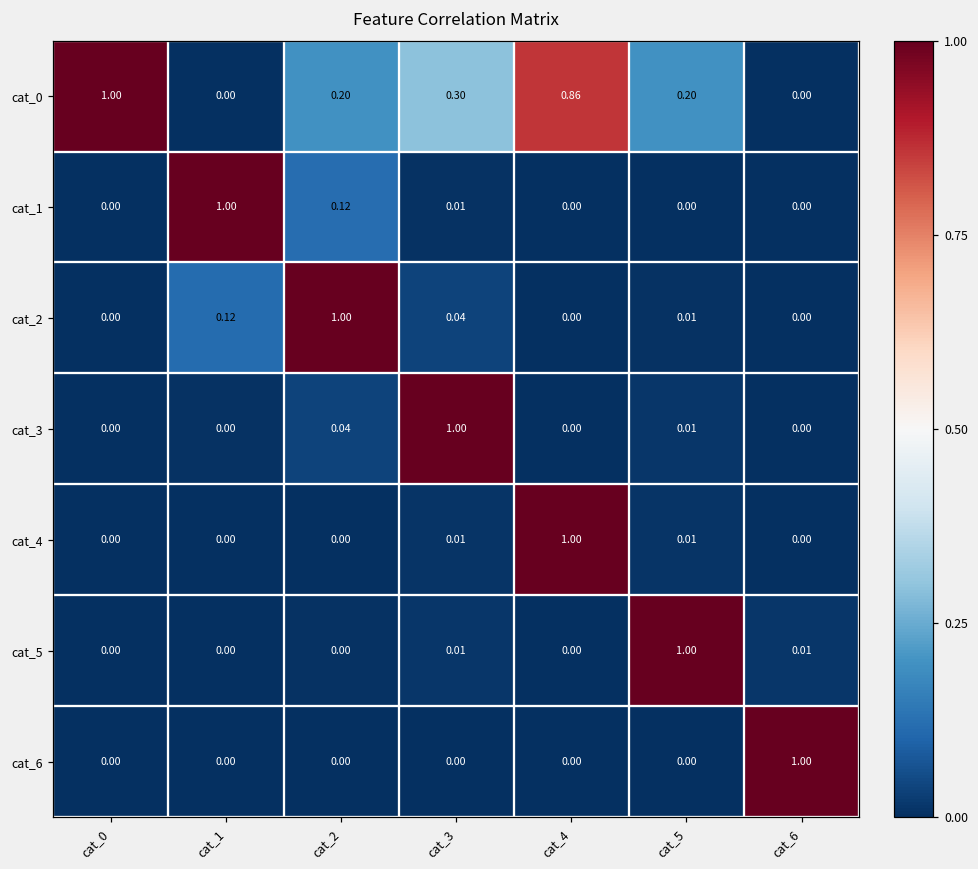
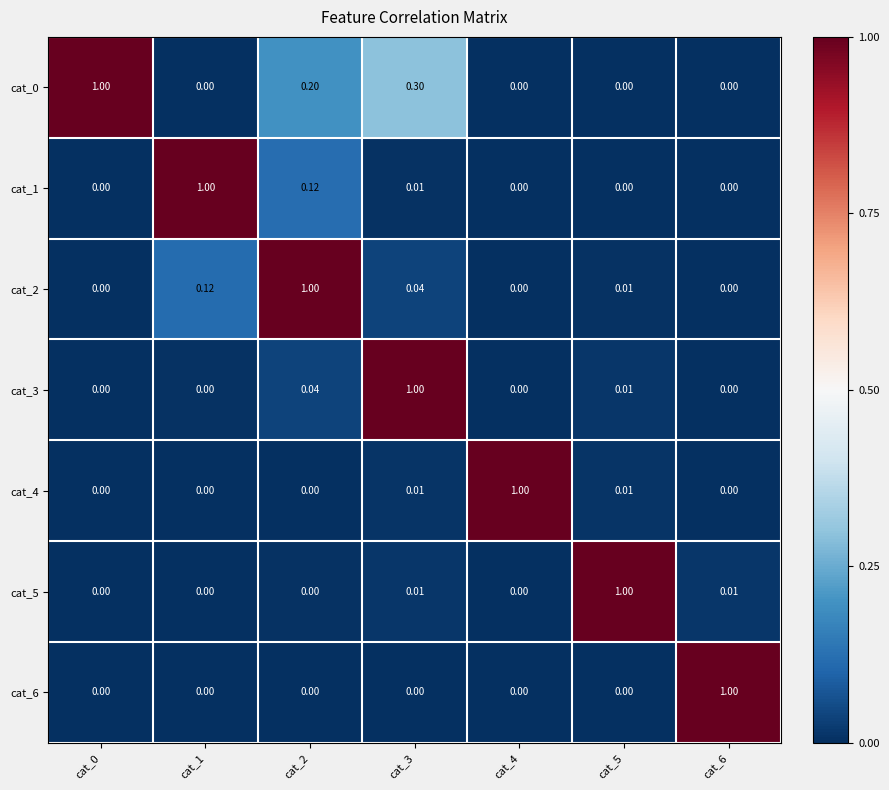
  {
    "cat_0": {
      "cat_0": 1.00,
      "cat_1": 0.00,
      "cat_2": 0.20,
      "cat_3": 0.30,
-     "cat_4": 0.86,
-     "cat_5": 0.20,
+     "cat_4": 0.00,
+     "cat_5": 0.00,
      "cat_6": 0.00
    },
    "cat_1": {
      "cat_0": 0.00,
      "cat_1": 1.00,
      "cat_2": 0.12,
      "cat_3": 0.01,
      "cat_4": 0.00,
      "cat_5": 0.00,
      "cat_6": 0.00
    },
    "cat_2": {
      "cat_0": 0.00,
      "cat_1": 0.12,
      "cat_2": 1.00,
      "cat_3": 0.04,
      "cat_4": 0.00,
      "cat_5": 0.01,
      "cat_6": 0.00
    },
    "cat_3": {
      "cat_0": 0.00,
      "cat_1": 0.00,
      "cat_2": 0.04,
      "cat_3": 1.00,
      "cat_4": 0.00,
      "cat_5": 0.01,
      "cat_6": 0.00
    },
    "cat_4": {
      "cat_0": 0.00,
      "cat_1": 0.00,
      "cat_2": 0.00,
      "cat_3": 0.01,
      "cat_4": 1.00,
      "cat_5": 0.01,
      "cat_6": 0.00
    },
    "cat_5": {
      "cat_0": 0.00,
      "cat_1": 0.00,
      "cat_2": 0.00,
      "cat_3": 0.01,
      "cat_4": 0.00,
      "cat_5": 1.00,
      "cat_6": 0.01
    },
    "cat_6": {
      "cat_0": 0.00,
      "cat_1": 0.00,
      "cat_2": 0.00,
      "cat_3": 0.00,
      "cat_4": 0.00,
      "cat_5": 0.00,
      "cat_6": 1.00
    }
  }
